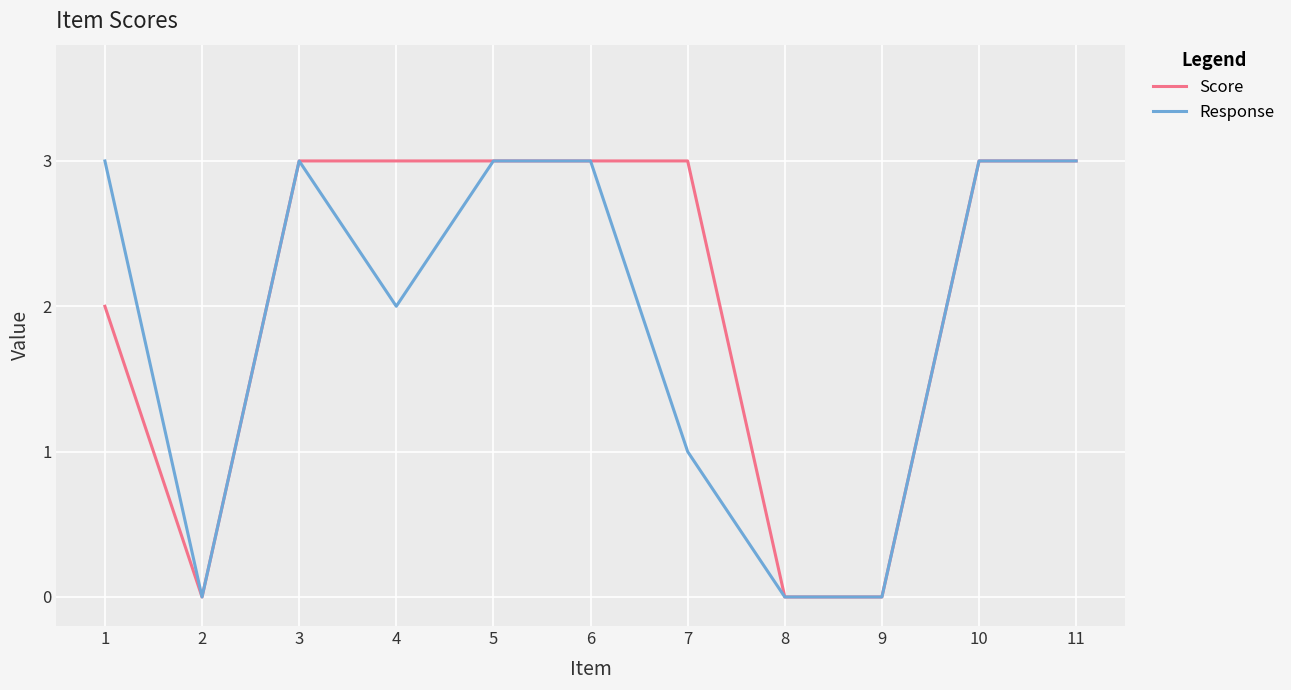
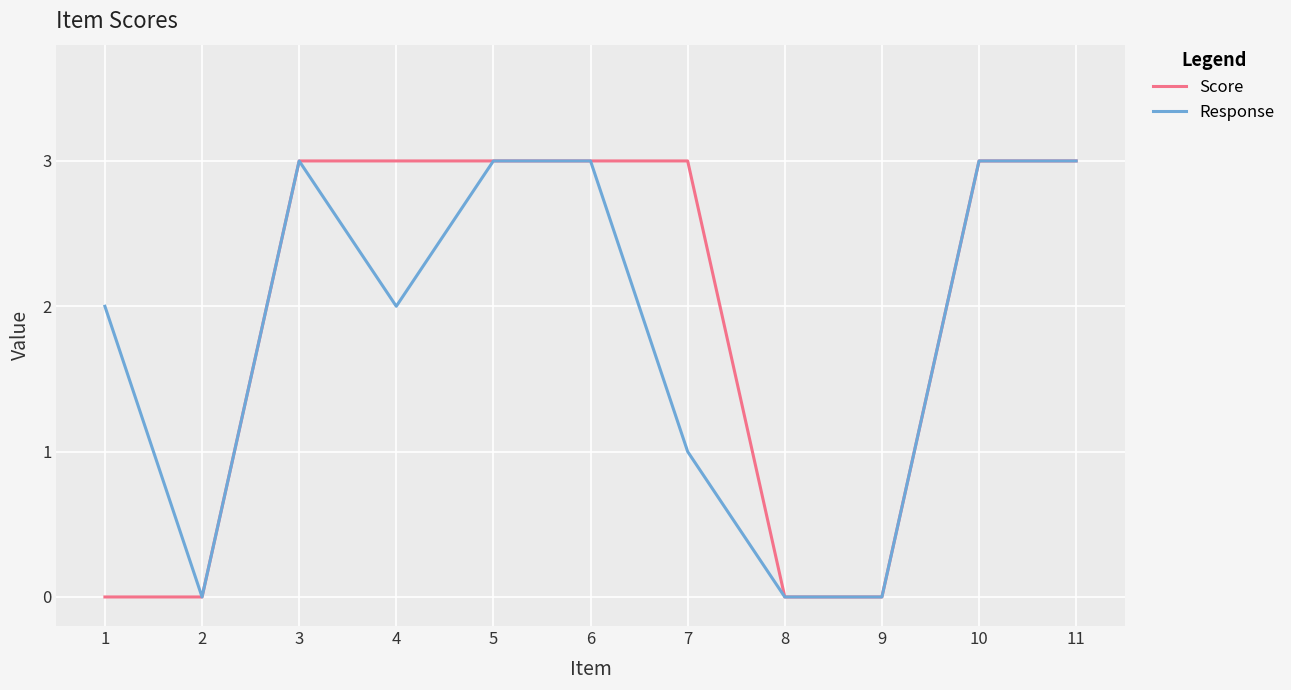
  {
    "Score": {
-     "1": 2,
+     "1": 0,
      "4": 3,
      "7": 3
    },
    "Response": {
-     "1": 3,
+     "1": 2,
      "4": 2,
      "7": 1
    }
  }
